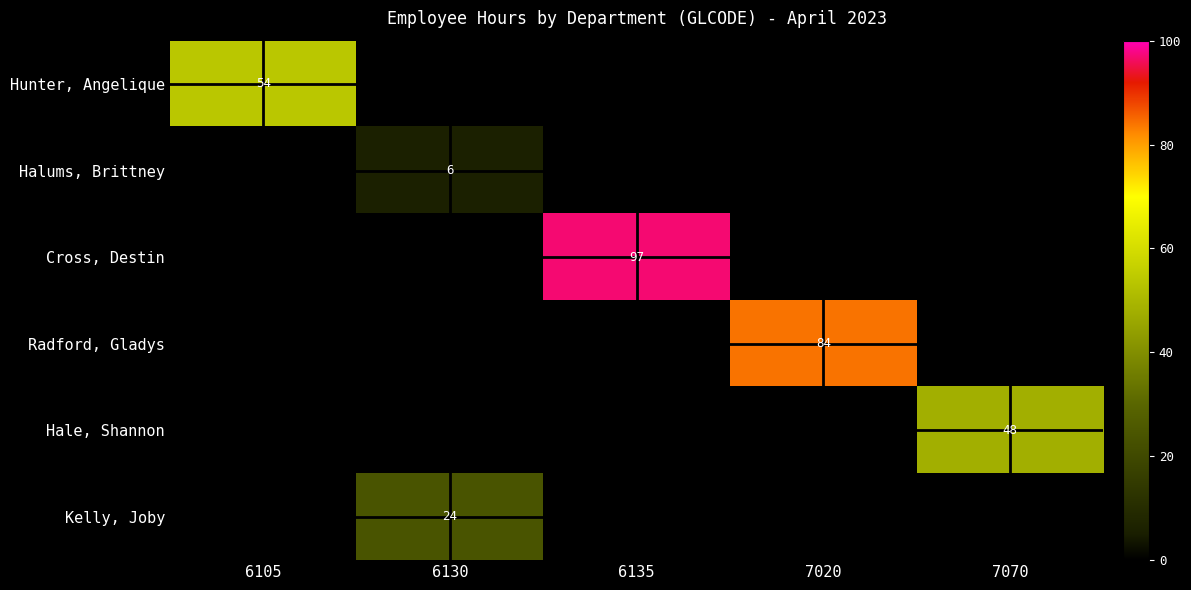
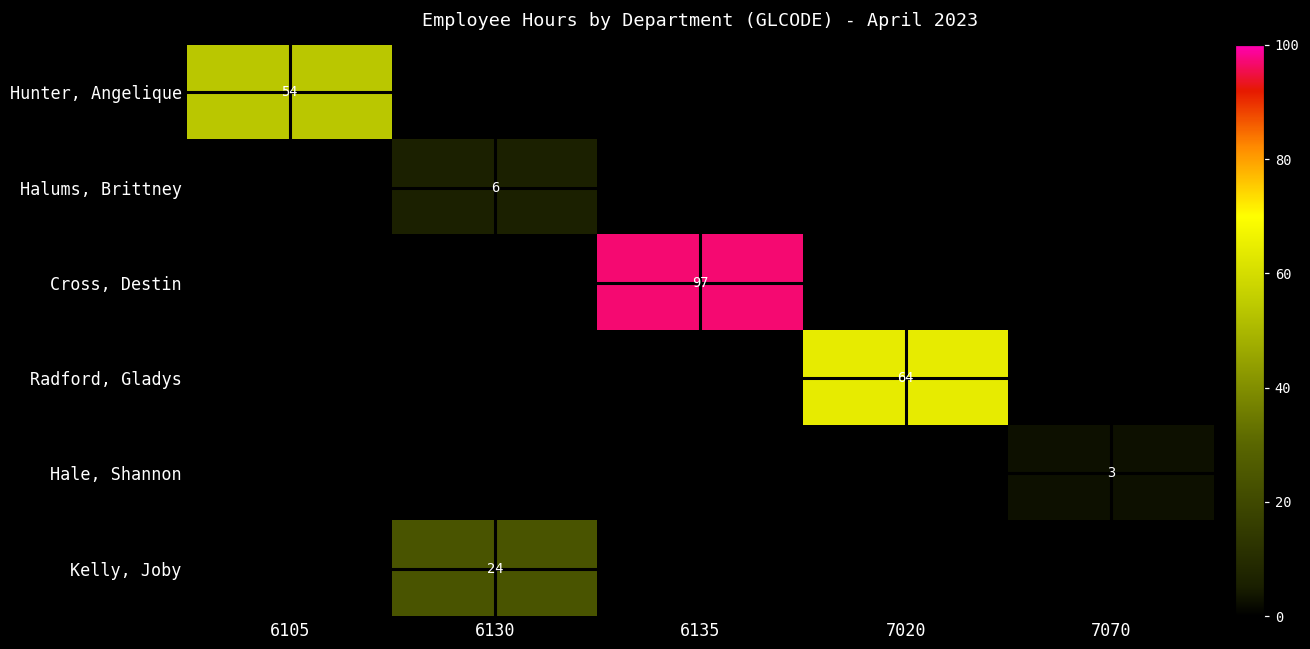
  {
    "Hunter, Angelique": {
      "6105": 54
    },
    "Halums, Brittney": {
      "6130": 6
    },
    "Cross, Destin": {
      "6135": 97
    },
    "Radford, Gladys": {
-     "7020": 84
+     "7020": 64
    },
    "Hale, Shannon": {
-     "7070": 48
+     "7070": 3
    },
    "Kelly, Joby": {
      "6130": 24
    }
  }
